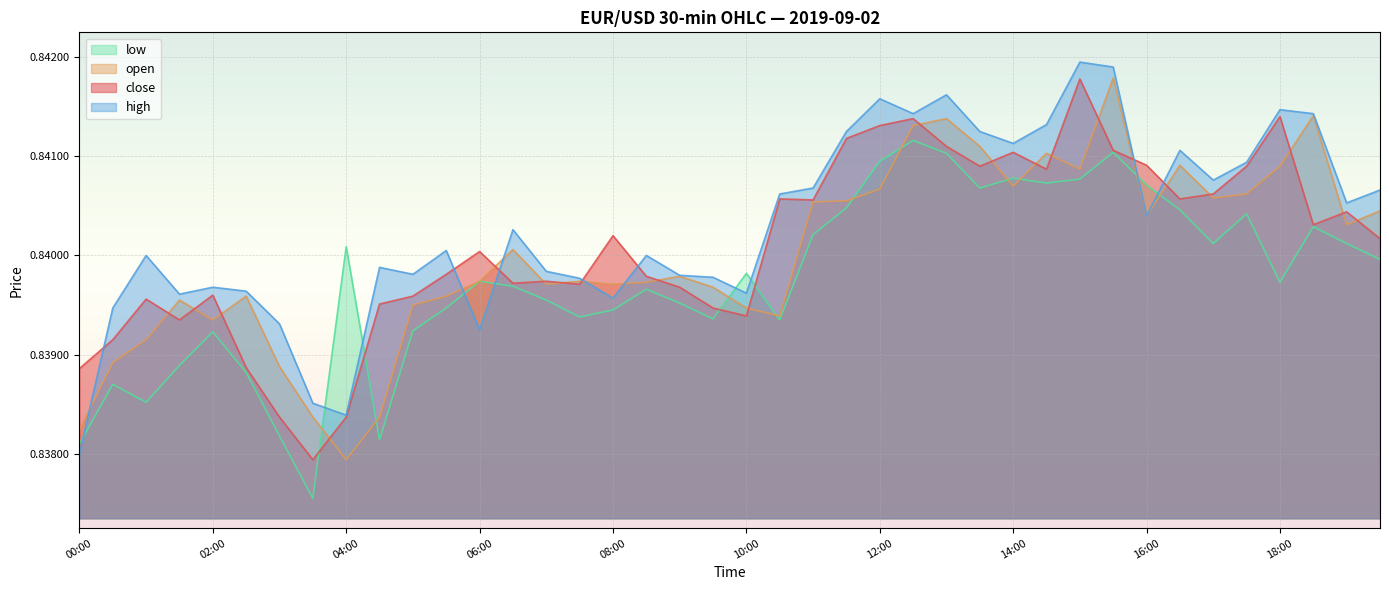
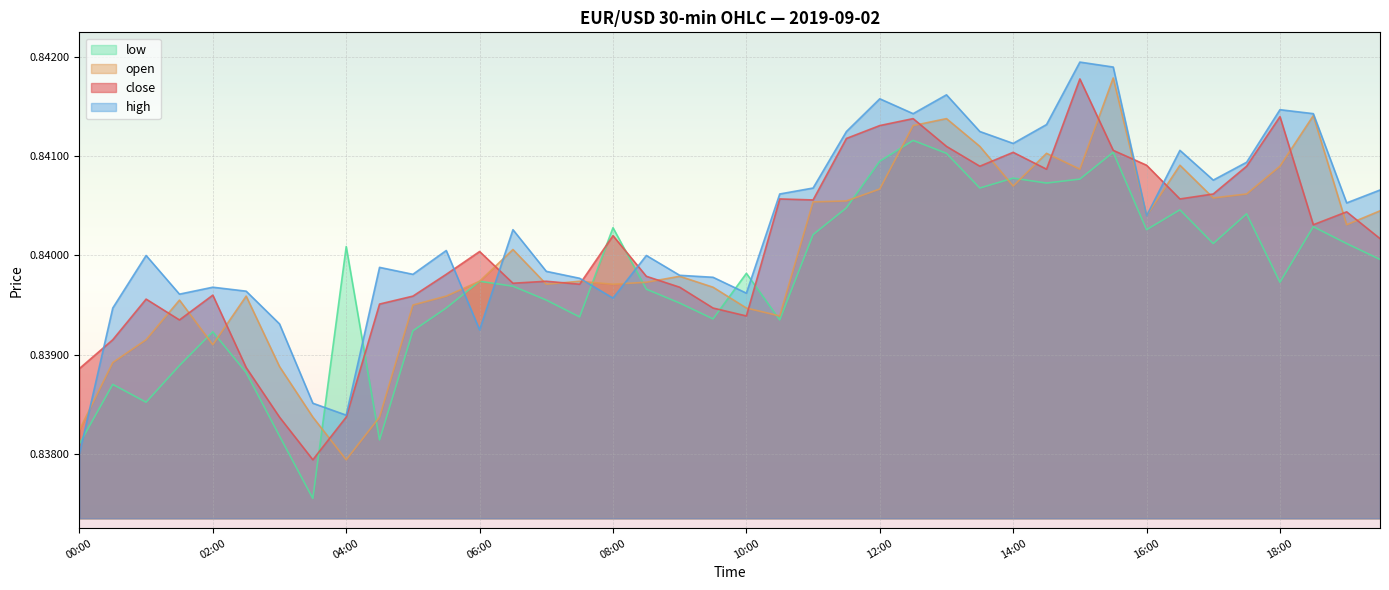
  {
    "low": {
      "00:00": 0.8381,
      "02:00": 0.8392,
      "04:00": 0.8401,
-     "08:00": 0.8395,
+     "08:00": 0.8403,
      "10:00": 0.8398,
      "12:00": 0.8410,
      "14:00": 0.8408,
-     "16:00": 0.8407,
+     "16:00": 0.8403,
      "18:00": 0.8397
    },
    "open": {
      "00:00": 0.8382,
-     "02:00": 0.8394,
+     "02:00": 0.8391,
      "04:00": 0.8379,
      "08:00": 0.8397,
      "10:00": 0.8395,
      "12:00": 0.8407,
      "14:00": 0.8407,
      "18:00": 0.8409
    },
    "close": {
      "00:00": 0.8389,
      "02:00": 0.8396,
      "06:00": 0.8400,
      "08:00": 0.8402,
      "10:00": 0.8394,
      "12:00": 0.8413,
      "14:00": 0.8410,
      "16:00": 0.8409,
      "18:00": 0.8414
    },
    "high": {
      "00:00": 0.8380,
      "02:00": 0.8397,
      "06:00": 0.8393,
      "08:00": 0.8396,
      "10:00": 0.8396,
      "12:00": 0.8416,
      "14:00": 0.8411,
      "18:00": 0.8415
    }
  }
